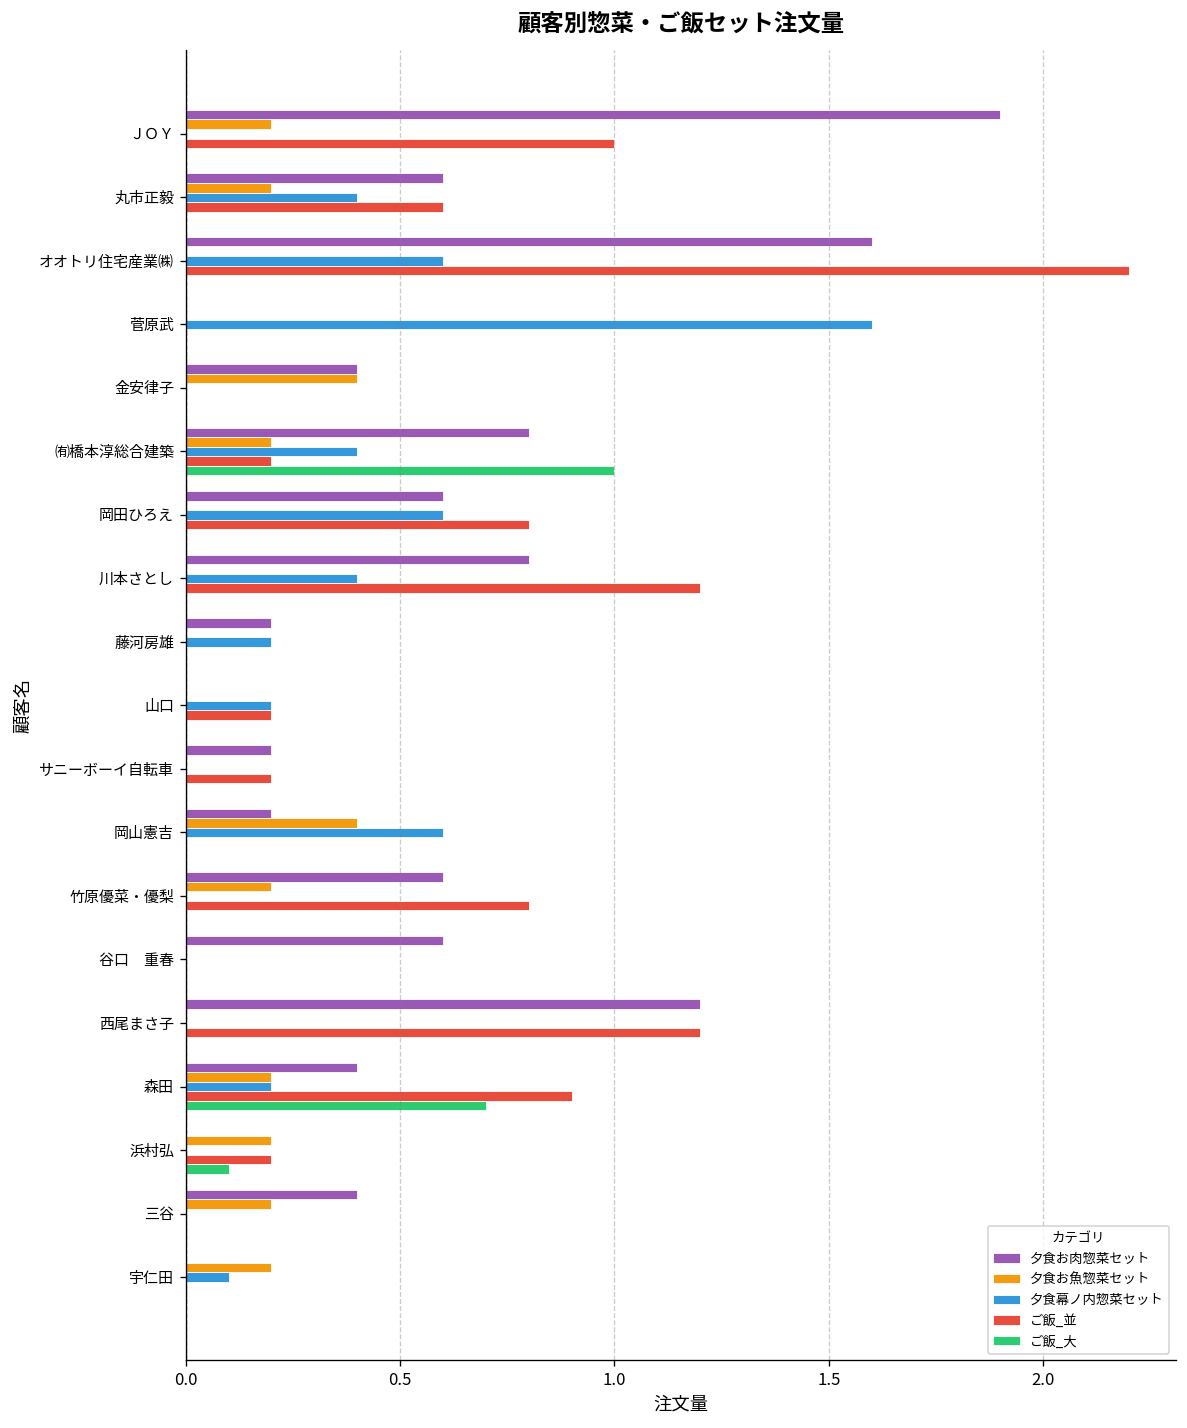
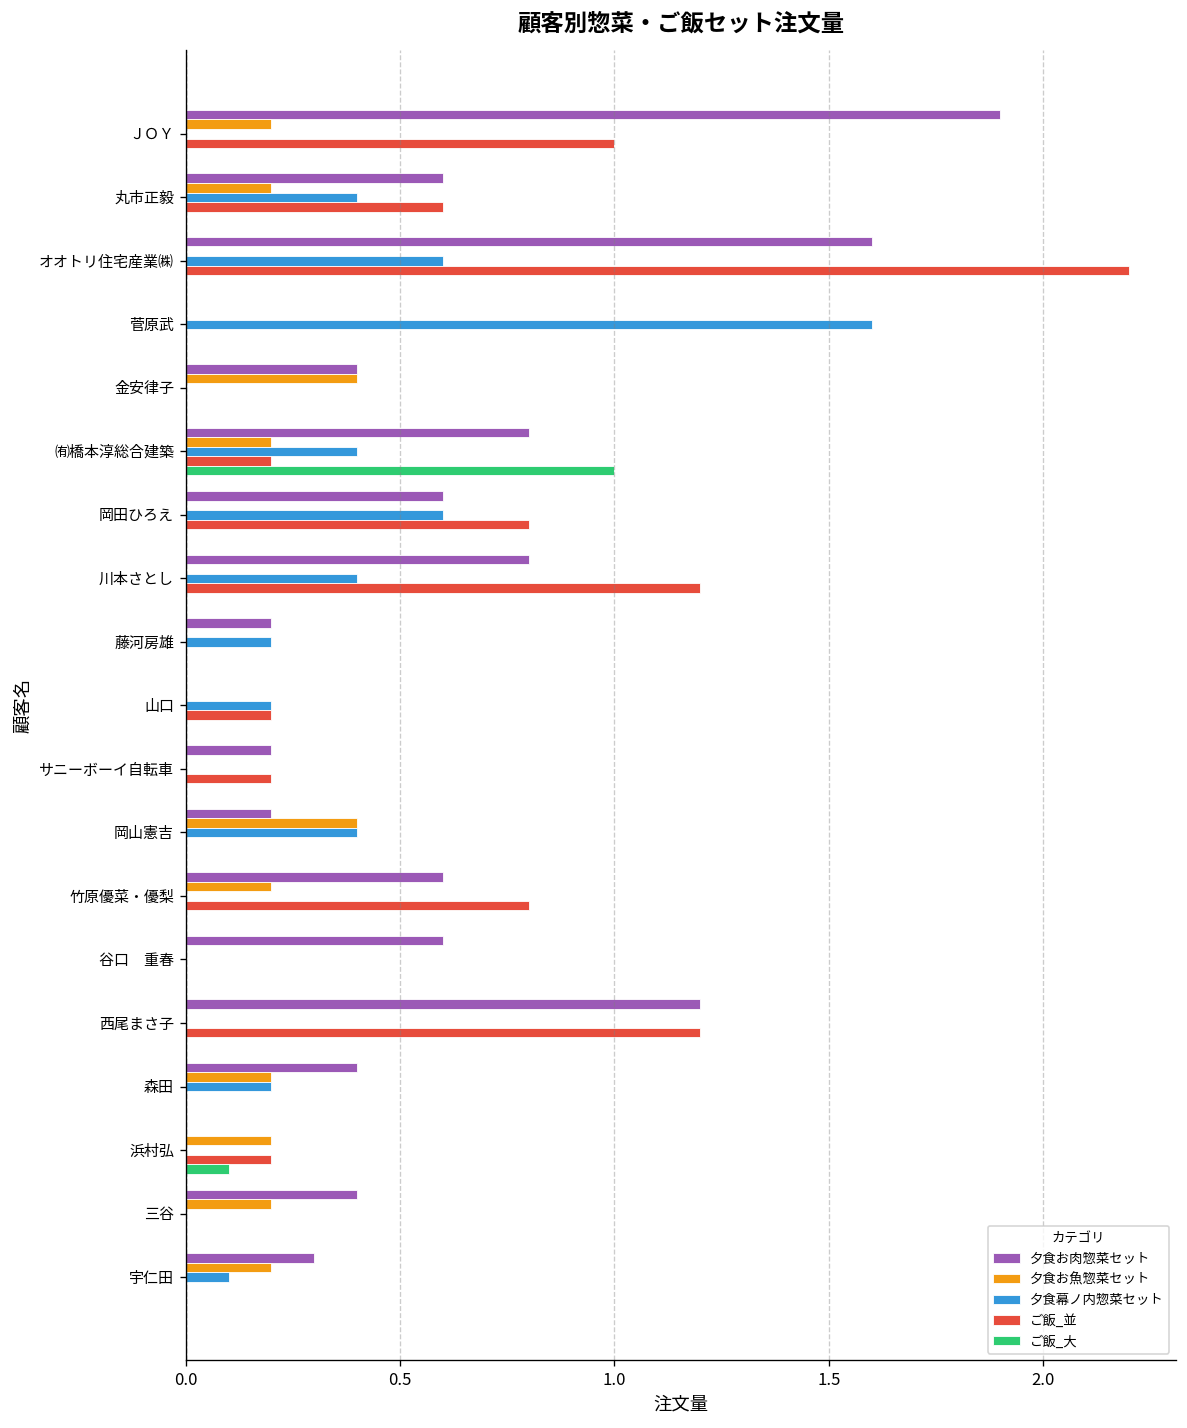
  {
    "夕食お肉惣菜セット": {
      "ＪＯＹ": 1.9,
      "丸市正毅": 0.6,
      "オオトリ住宅産業㈱": 1.6,
      "菅原武": 0.0,
      "金安律子": 0.4,
      "㈲橋本淳総合建築": 0.8,
      "岡田ひろえ": 0.6,
      "川本さとし": 0.8,
      "藤河房雄": 0.2,
      "山口": 0.0,
      "サニーボーイ自転車": 0.2,
      "岡山憲吉": 0.2,
      "竹原優菜・優梨": 0.6,
      "谷口 重春": 0.6,
      "西尾まさ子": 1.2,
      "森田": 0.4,
      "浜村弘": 0.0,
      "三谷": 0.4,
-     "宇仁田": 0.0
+     "宇仁田": 0.3
    },
    "夕食お魚惣菜セット": {
      "ＪＯＹ": 0.2,
      "丸市正毅": 0.2,
      "オオトリ住宅産業㈱": 0.0,
      "菅原武": 0.0,
      "金安律子": 0.4,
      "㈲橋本淳総合建築": 0.2,
      "岡田ひろえ": 0.0,
      "川本さとし": 0.0,
      "藤河房雄": 0.0,
      "山口": 0.0,
      "サニーボーイ自転車": 0.0,
      "岡山憲吉": 0.4,
      "竹原優菜・優梨": 0.2,
      "谷口 重春": 0.0,
      "西尾まさ子": 0.0,
      "森田": 0.2,
      "浜村弘": 0.2,
      "三谷": 0.2,
      "宇仁田": 0.2
    },
    "夕食幕ノ内惣菜セット": {
      "ＪＯＹ": 0.0,
      "丸市正毅": 0.4,
      "オオトリ住宅産業㈱": 0.6,
      "菅原武": 1.6,
      "金安律子": 0.0,
      "㈲橋本淳総合建築": 0.4,
      "岡田ひろえ": 0.6,
      "川本さとし": 0.4,
      "藤河房雄": 0.2,
      "山口": 0.2,
      "サニーボーイ自転車": 0.0,
-     "岡山憲吉": 0.6,
+     "岡山憲吉": 0.4,
      "竹原優菜・優梨": 0.0,
      "谷口 重春": 0.0,
      "西尾まさ子": 0.0,
      "森田": 0.2,
      "浜村弘": 0.0,
      "三谷": 0.0,
      "宇仁田": 0.1
    },
    "ご飯_並": {
      "ＪＯＹ": 1.0,
      "丸市正毅": 0.6,
      "オオトリ住宅産業㈱": 2.2,
      "菅原武": 0.0,
      "金安律子": 0.0,
      "㈲橋本淳総合建築": 0.2,
      "岡田ひろえ": 0.8,
      "川本さとし": 1.2,
      "藤河房雄": 0.0,
      "山口": 0.2,
      "サニーボーイ自転車": 0.2,
      "岡山憲吉": 0.0,
      "竹原優菜・優梨": 0.8,
      "谷口 重春": 0.0,
      "西尾まさ子": 1.2,
-     "森田": 0.9,
+     "森田": 0.0,
      "浜村弘": 0.2,
      "三谷": 0.0,
      "宇仁田": 0.0
    },
    "ご飯_大": {
      "ＪＯＹ": 0.0,
      "丸市正毅": 0.0,
      "オオトリ住宅産業㈱": 0.0,
      "菅原武": 0.0,
      "金安律子": 0.0,
      "㈲橋本淳総合建築": 1.0,
      "岡田ひろえ": 0.0,
      "川本さとし": 0.0,
      "藤河房雄": 0.0,
      "山口": 0.0,
      "サニーボーイ自転車": 0.0,
      "岡山憲吉": 0.0,
      "竹原優菜・優梨": 0.0,
      "谷口 重春": 0.0,
      "西尾まさ子": 0.0,
-     "森田": 0.7,
+     "森田": 0.0,
      "浜村弘": 0.1,
      "三谷": 0.0,
      "宇仁田": 0.0
    }
  }
